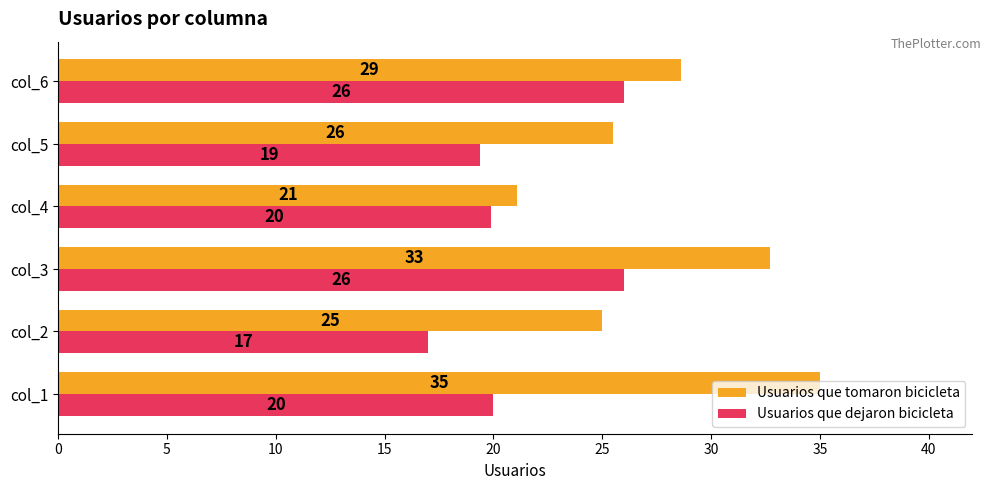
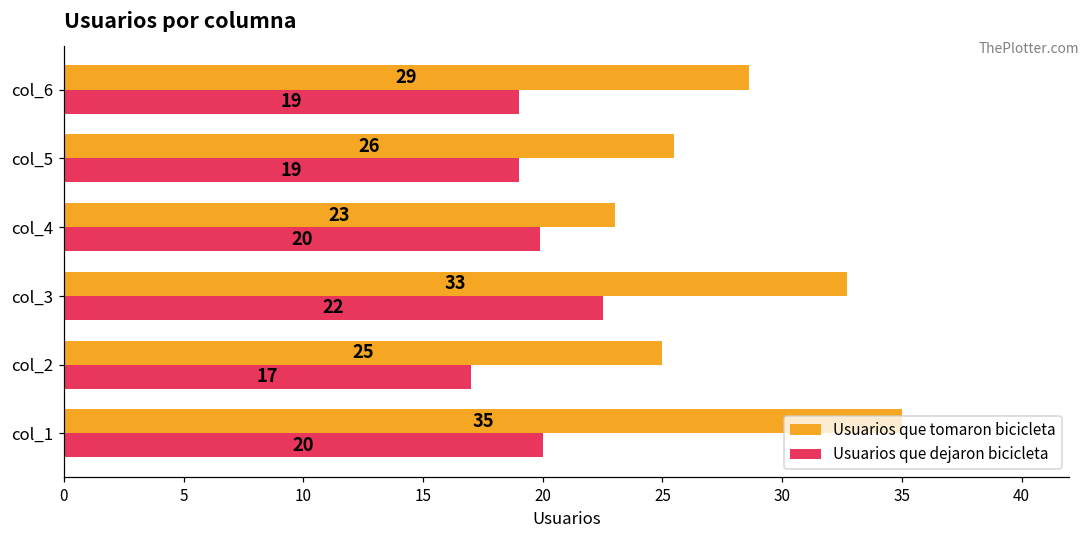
  {
    "Usuarios que tomaron bicicleta": {
      "col_6": 29,
      "col_5": 26,
-     "col_4": 21,
+     "col_4": 23,
      "col_3": 33,
      "col_2": 25
    },
    "Usuarios que dejaron bicicleta": {
-     "col_6": 26,
-     "col_5": 19.4,
+     "col_6": 19,
+     "col_5": 19.0,
      "col_4": 20,
-     "col_3": 26,
+     "col_3": 22,
      "col_2": 17,
      "col_1": 20
    }
  }
